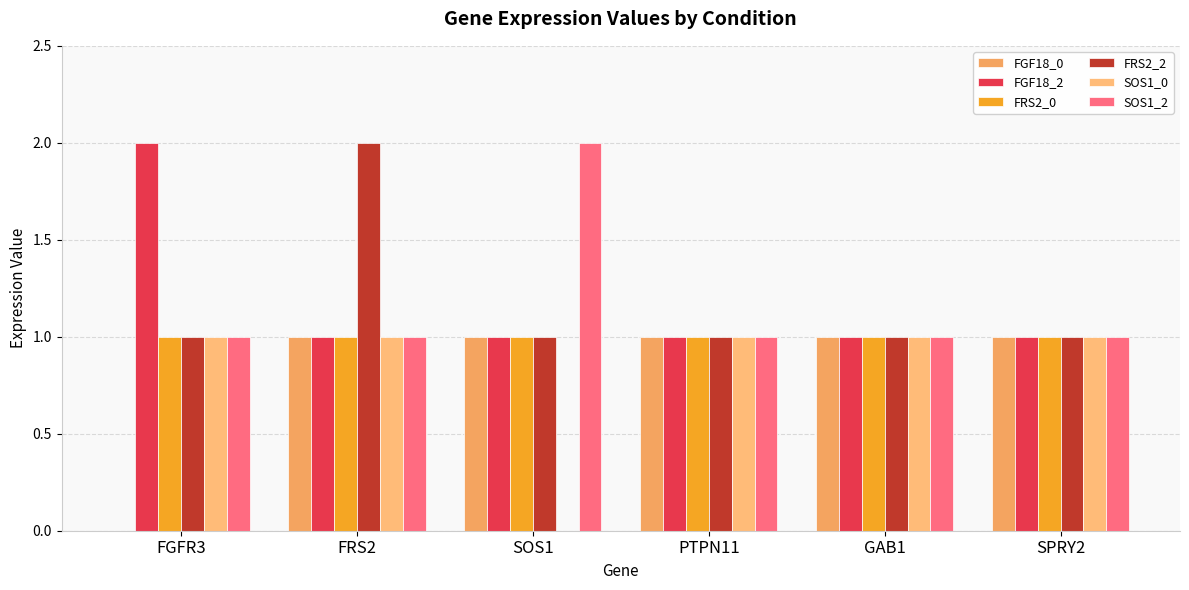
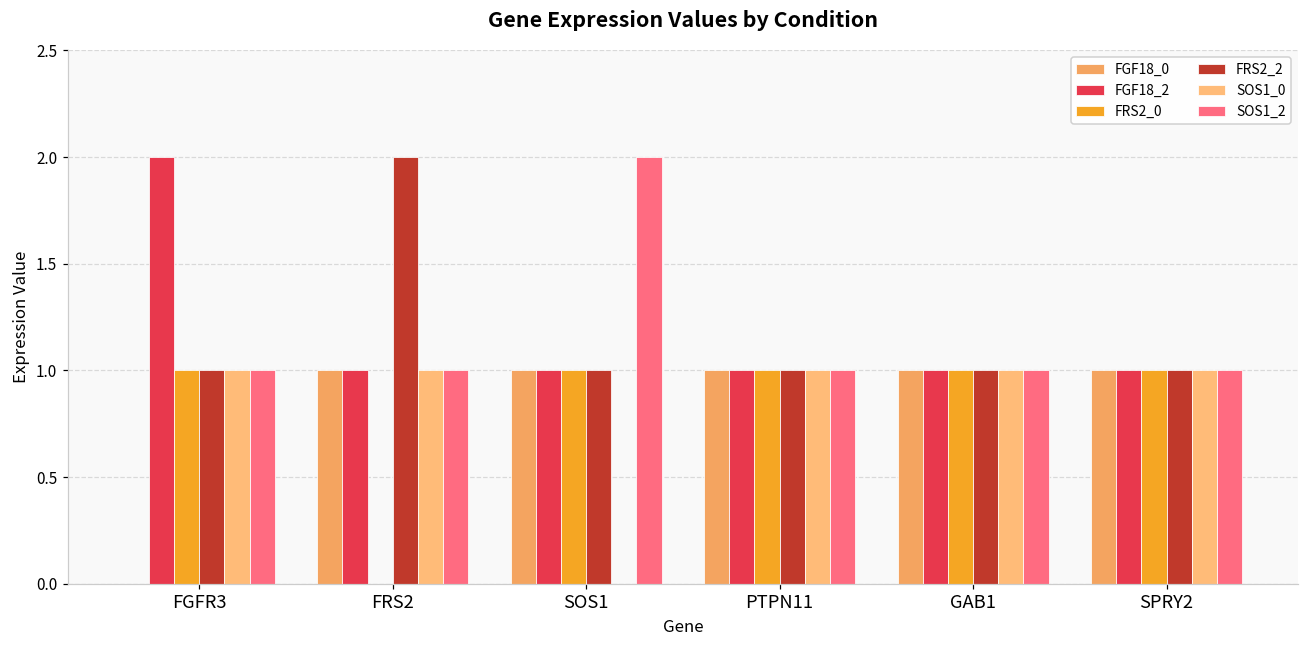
  {
    "FRS2_0": {
      "FGFR3": 1,
-     "FRS2": 1,
+     "FRS2": 0,
      "SOS1": 1,
      "PTPN11": 1,
      "GAB1": 1,
      "SPRY2": 1
    },
    "SOS1_2": {
      "FGFR3": 1,
      "FRS2": 1,
      "SOS1": 2,
      "PTPN11": 1,
      "GAB1": 1,
      "SPRY2": 1
    }
  }
